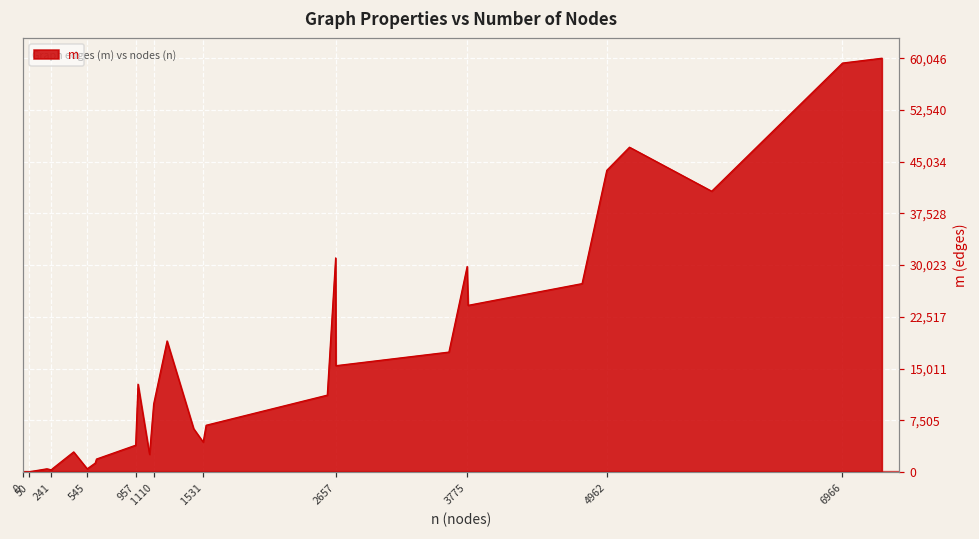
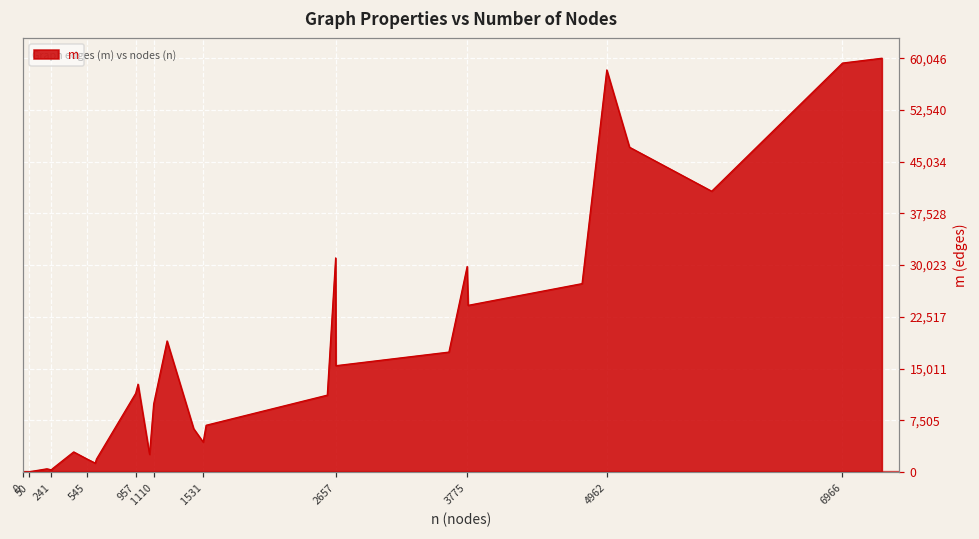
  {
    "0": "0",
    "50": "0",
    "241": "0",
-   "545": "0",
-   "957": "4,000",
+   "545": "2,000",
+   "957": "11,000",
    "1110": "10,000",
    "1531": "4,000",
    "2657": "31,000",
    "3775": "30,000",
-   "4962": "44,000",
+   "4962": "58,000",
    "6966": "59,000"
  }
